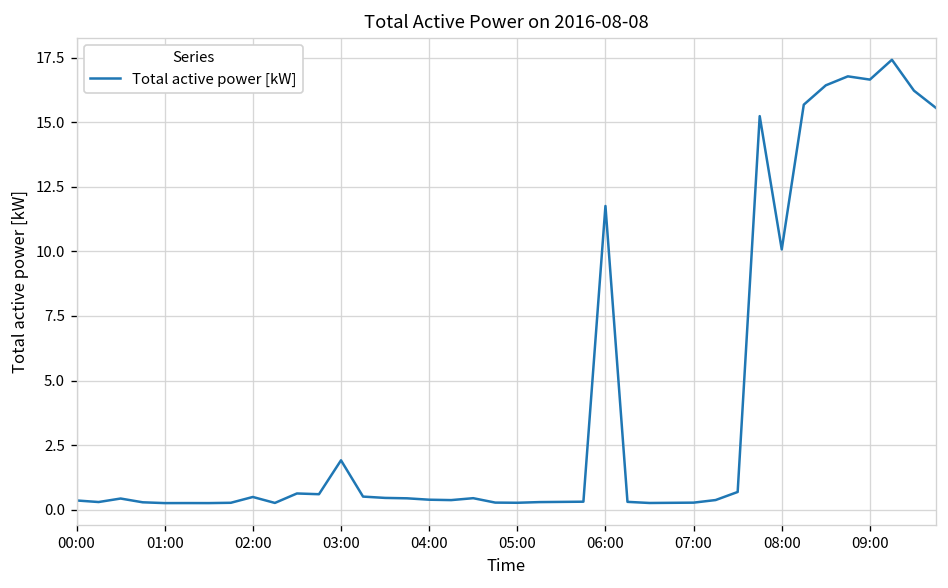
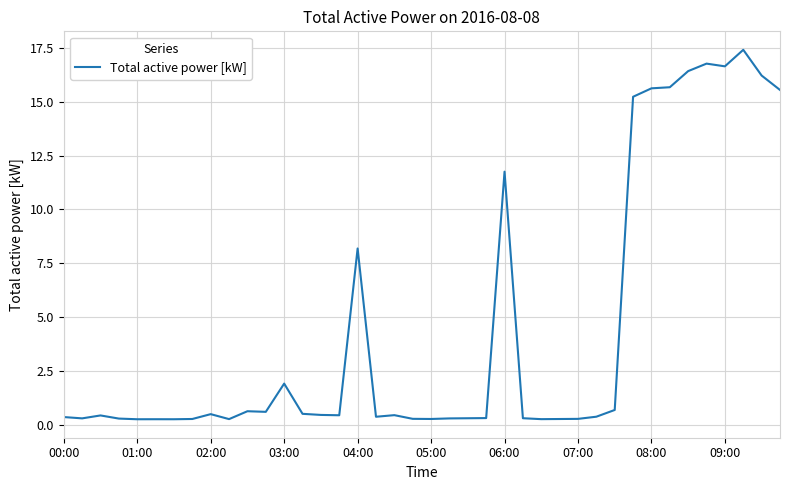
  {
    "00:00": 0.4,
    "01:00": 0.3,
    "02:00": 0.5,
    "03:00": 1.9,
-   "04:00": 0.4,
+   "04:00": 8.2,
    "05:00": 0.3,
    "06:00": 11.8,
    "07:00": 0.3,
-   "08:00": 10.1,
+   "08:00": 15.6,
    "09:00": 16.6
  }
